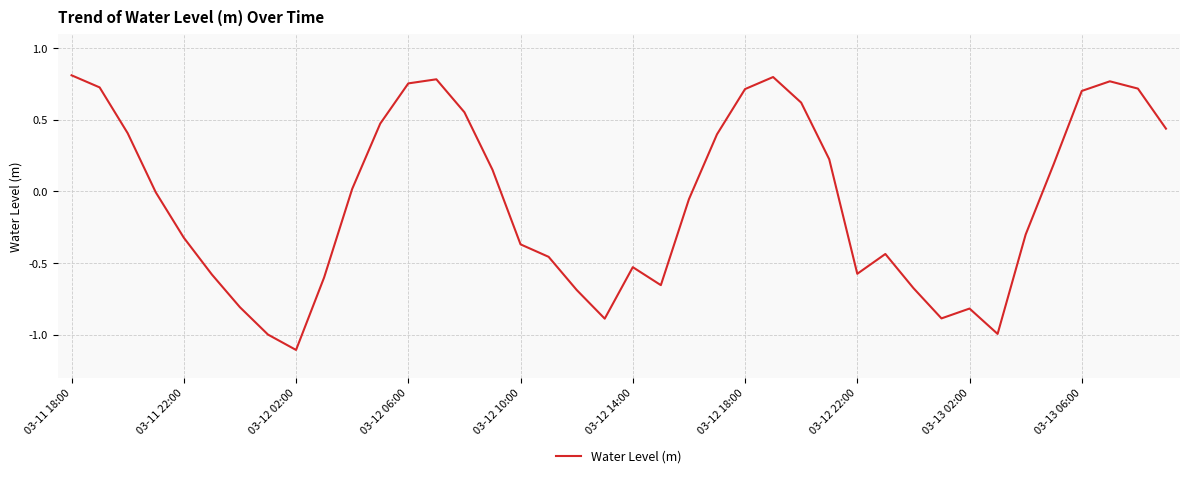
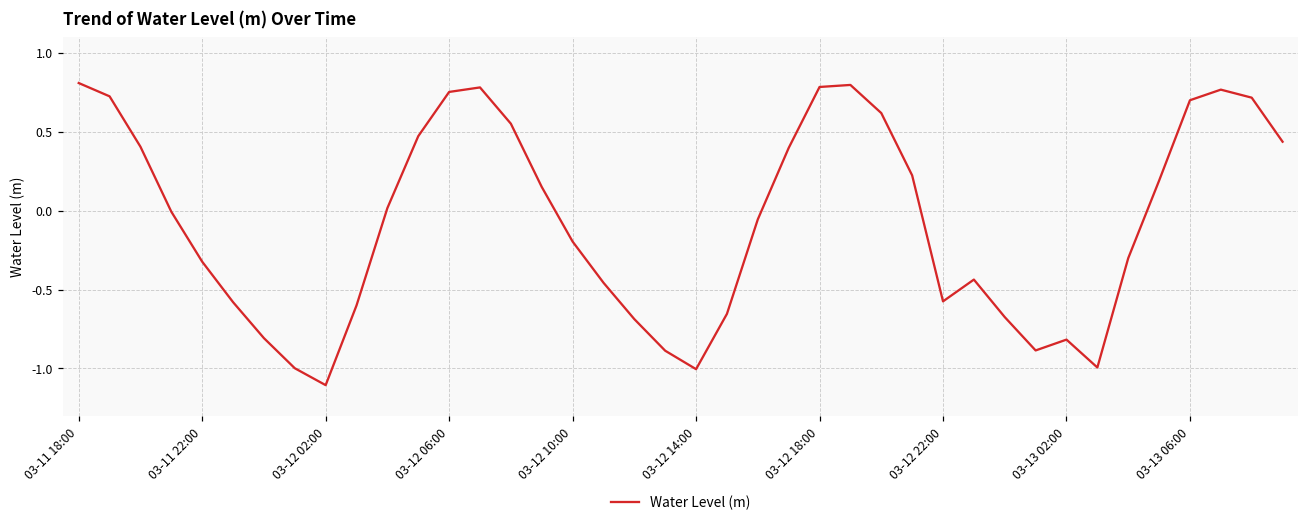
  {
    "03-11 18:00": 0.81,
    "03-11 22:00": -0.32,
    "03-12 02:00": -1.11,
    "03-12 06:00": 0.75,
-   "03-12 10:00": -0.37,
-   "03-12 14:00": -0.53,
-   "03-12 18:00": 0.71,
+   "03-12 10:00": -0.20,
+   "03-12 14:00": -1.00,
+   "03-12 18:00": 0.78,
    "03-12 22:00": -0.57,
    "03-13 02:00": -0.82,
    "03-13 06:00": 0.70
  }
